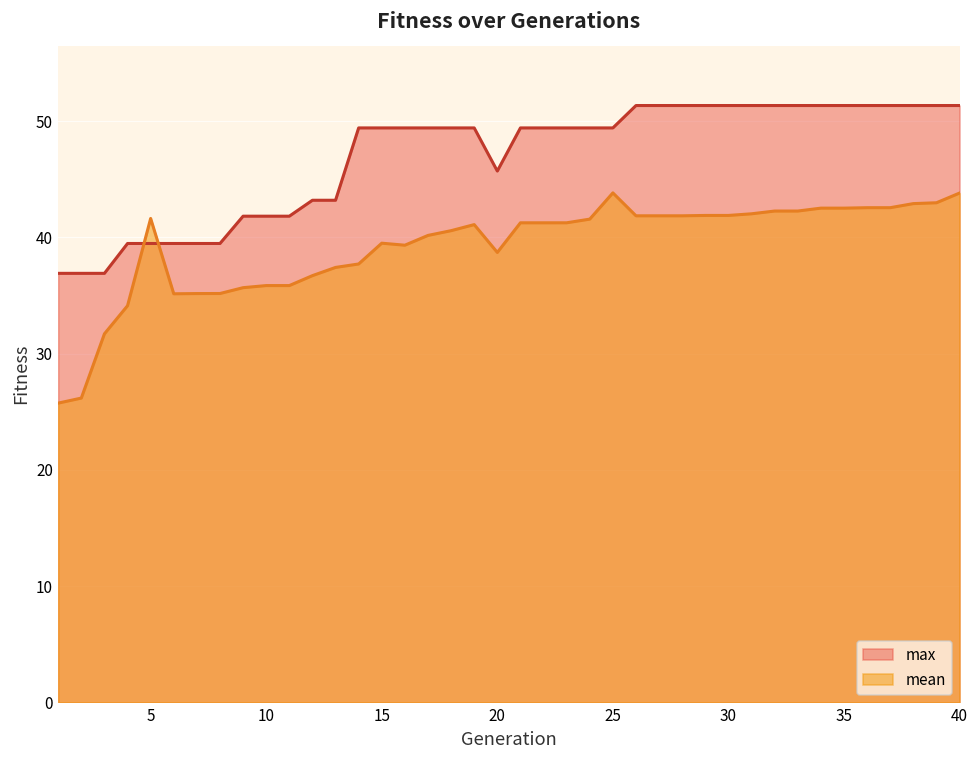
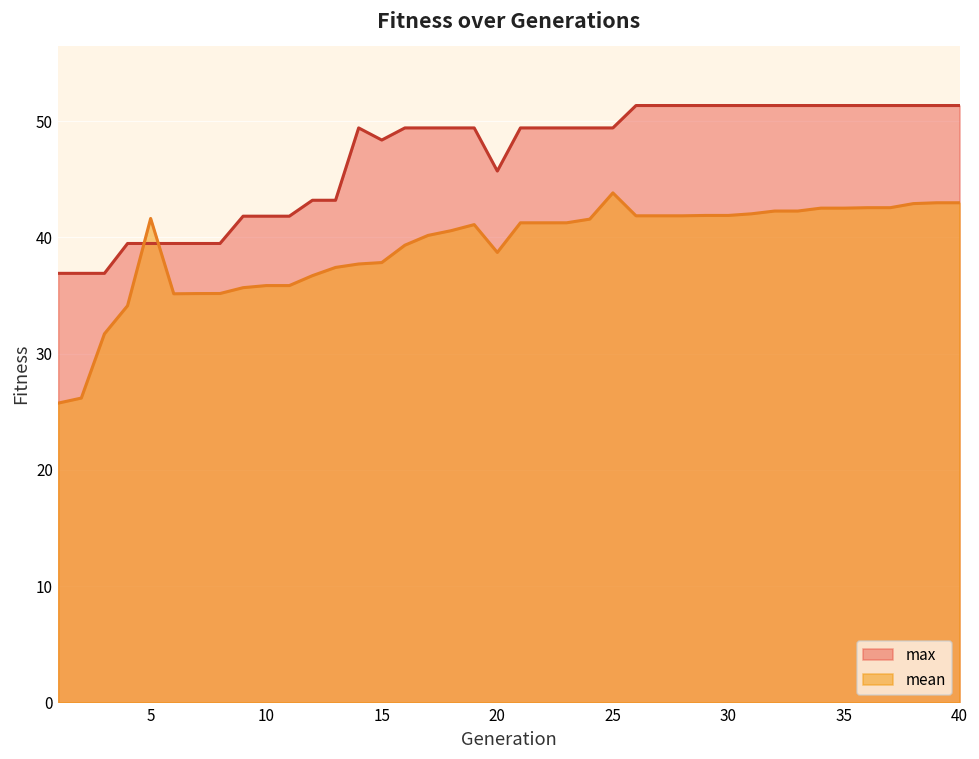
  {
    "max": {
      "5": 39.5,
      "10": 41.8,
-     "15": 49.4,
+     "15": 48.4,
      "20": 45.7,
      "25": 49.4,
      "30": 51.3,
      "35": 51.3,
      "40": 51.3
    },
    "mean": {
      "5": 41.6,
      "10": 35.9,
-     "15": 39.5,
+     "15": 37.8,
      "20": 38.7,
      "25": 43.8,
      "30": 41.9,
      "35": 42.5,
-     "40": 43.8
+     "40": 43.0
    }
  }
